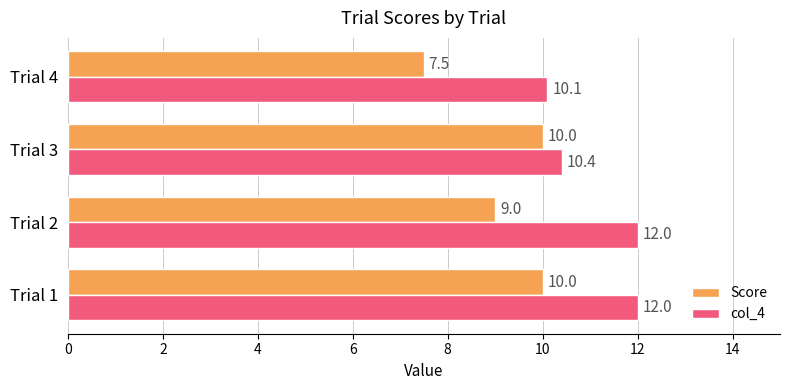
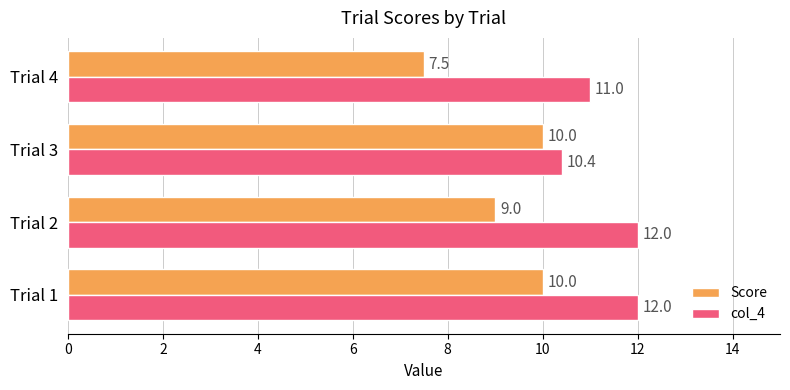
  {
    "Score": {
      "Trial 4": 7.5,
      "Trial 3": 10.0,
      "Trial 2": 9.0,
      "Trial 1": 10.0
    },
    "col_4": {
-     "Trial 4": 10.1,
+     "Trial 4": 11.0,
      "Trial 3": 10.4,
      "Trial 2": 12.0,
      "Trial 1": 12.0
    }
  }
